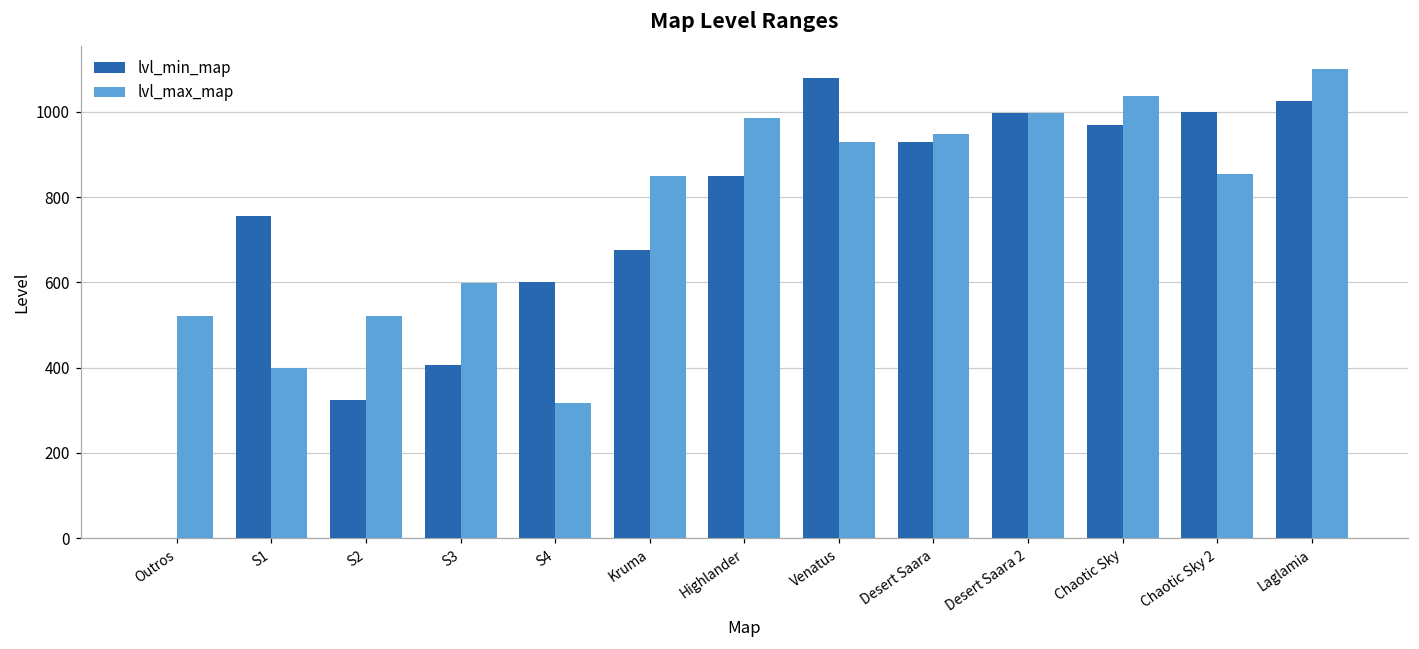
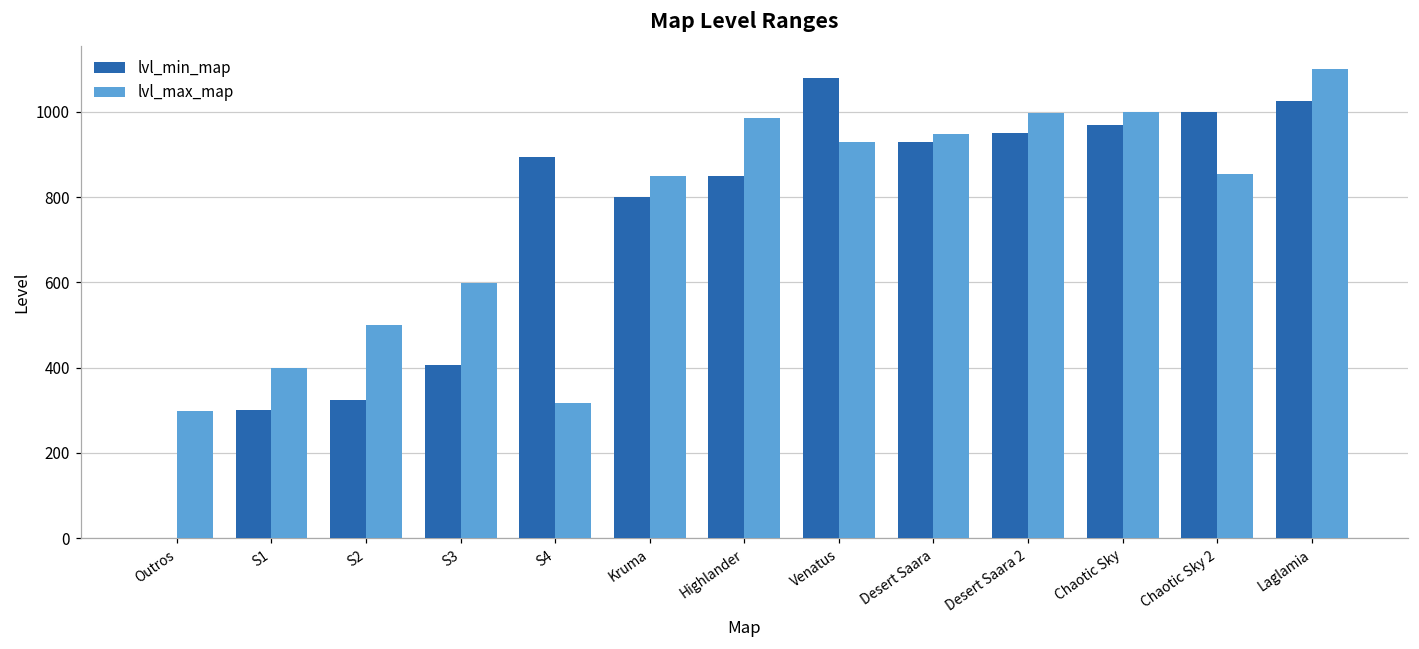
  {
    "lvl_min_map": {
      "Outros": 0,
-     "S1": 760,
+     "S1": 300,
      "S2": 320,
      "S3": 410,
-     "S4": 600,
-     "Kruma": 680,
+     "S4": 900,
+     "Kruma": 800,
      "Highlander": 850,
      "Venatus": 1080,
      "Desert Saara": 930,
-     "Desert Saara 2": 1000,
+     "Desert Saara 2": 950,
      "Chaotic Sky": 970,
      "Chaotic Sky 2": 1000,
      "Laglamia": 1030
    },
    "lvl_max_map": {
-     "Outros": 520,
+     "Outros": 300,
      "S1": 400,
-     "S2": 520,
+     "S2": 500,
      "S3": 600,
      "S4": 320,
      "Kruma": 850,
      "Highlander": 990,
      "Venatus": 930,
      "Desert Saara": 950,
      "Desert Saara 2": 1000,
-     "Chaotic Sky": 1040,
+     "Chaotic Sky": 1000,
      "Chaotic Sky 2": 850,
      "Laglamia": 1100
    }
  }
